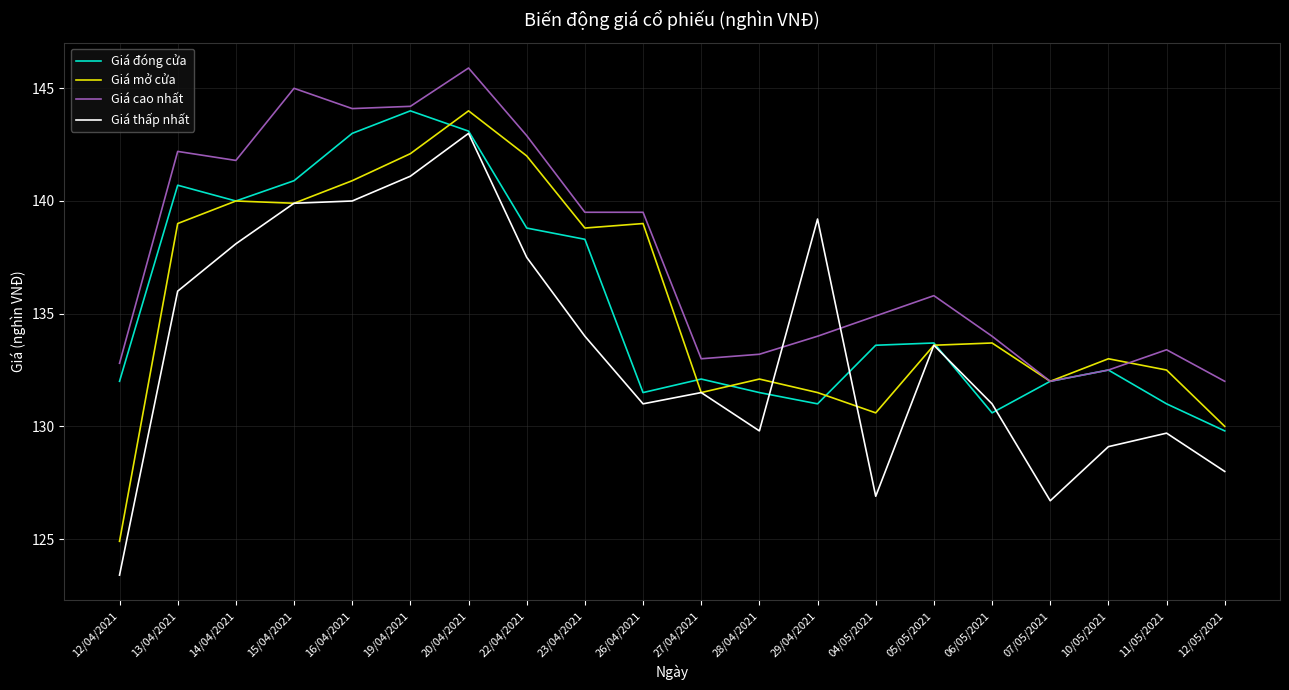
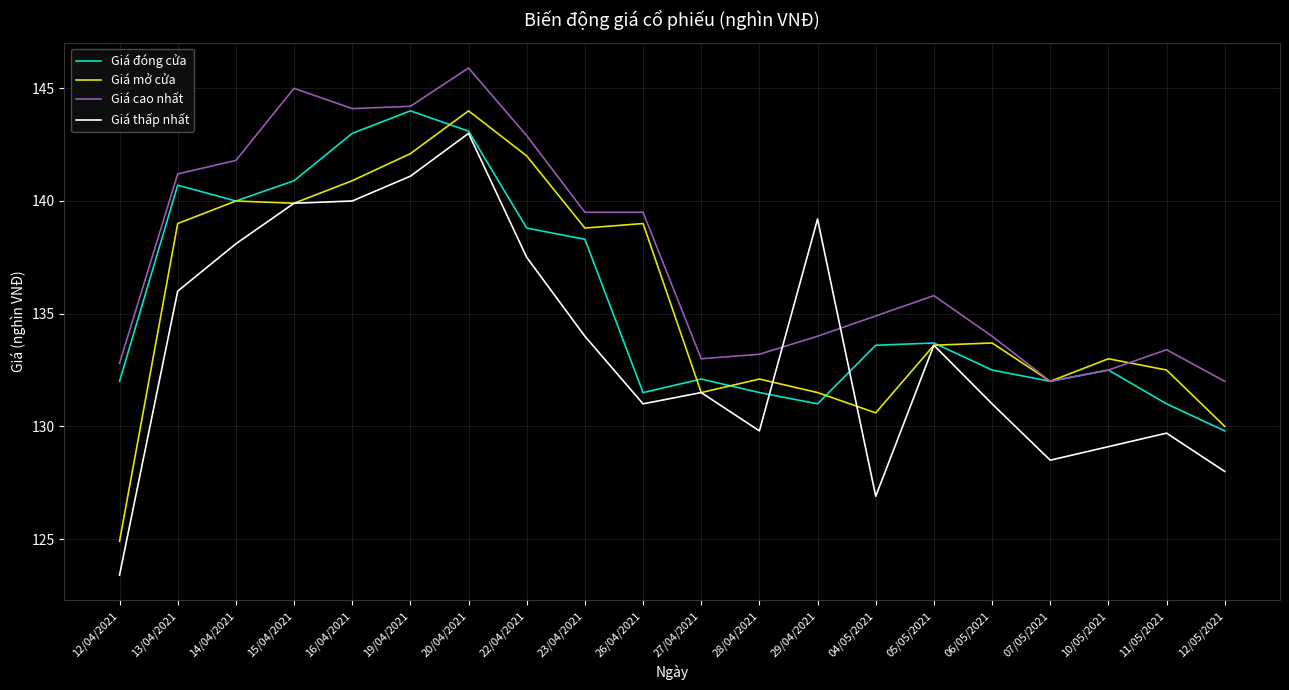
  {
    "Giá đóng cửa": {
      "12/04/2021": 132.0,
      "13/04/2021": 140.7,
      "15/04/2021": 140.9,
      "16/04/2021": 143.0,
      "19/04/2021": 144.0,
      "22/04/2021": 138.8,
      "23/04/2021": 138.3,
      "26/04/2021": 131.5,
      "27/04/2021": 132.1,
      "28/04/2021": 131.5,
      "29/04/2021": 131.0,
      "04/05/2021": 133.6,
-     "06/05/2021": 130.6,
+     "06/05/2021": 132.5,
      "11/05/2021": 131.0,
      "12/05/2021": 129.8
    },
    "Giá mở cửa": {
      "12/04/2021": 124.9,
      "13/04/2021": 139.0,
      "16/04/2021": 140.9,
      "19/04/2021": 142.1,
      "20/04/2021": 144.0,
      "22/04/2021": 142.0,
      "23/04/2021": 138.8,
      "26/04/2021": 139.0,
      "28/04/2021": 132.1,
      "29/04/2021": 131.5,
      "04/05/2021": 130.6,
      "06/05/2021": 133.7,
      "10/05/2021": 133.0,
      "11/05/2021": 132.5,
      "12/05/2021": 130.0
    },
    "Giá cao nhất": {
      "12/04/2021": 132.8,
-     "13/04/2021": 142.2,
+     "13/04/2021": 141.2,
      "14/04/2021": 141.8,
      "15/04/2021": 145.0,
      "16/04/2021": 144.1,
      "19/04/2021": 144.2,
      "20/04/2021": 145.9,
      "22/04/2021": 142.9,
      "23/04/2021": 139.5,
      "26/04/2021": 139.5,
      "27/04/2021": 133.0,
      "28/04/2021": 133.2,
      "29/04/2021": 134.0,
      "04/05/2021": 134.9,
      "05/05/2021": 135.8,
      "06/05/2021": 134.0,
      "11/05/2021": 133.4,
      "12/05/2021": 132.0
    },
    "Giá thấp nhất": {
      "12/04/2021": 123.4,
      "13/04/2021": 136.0,
      "14/04/2021": 138.1,
      "16/04/2021": 140.0,
      "19/04/2021": 141.1,
      "22/04/2021": 137.5,
      "23/04/2021": 134.0,
      "26/04/2021": 131.0,
      "28/04/2021": 129.8,
      "29/04/2021": 139.2,
      "04/05/2021": 126.9,
      "06/05/2021": 131.0,
-     "07/05/2021": 126.7,
+     "07/05/2021": 128.5,
      "10/05/2021": 129.1,
      "11/05/2021": 129.7,
      "12/05/2021": 128.0
    }
  }
